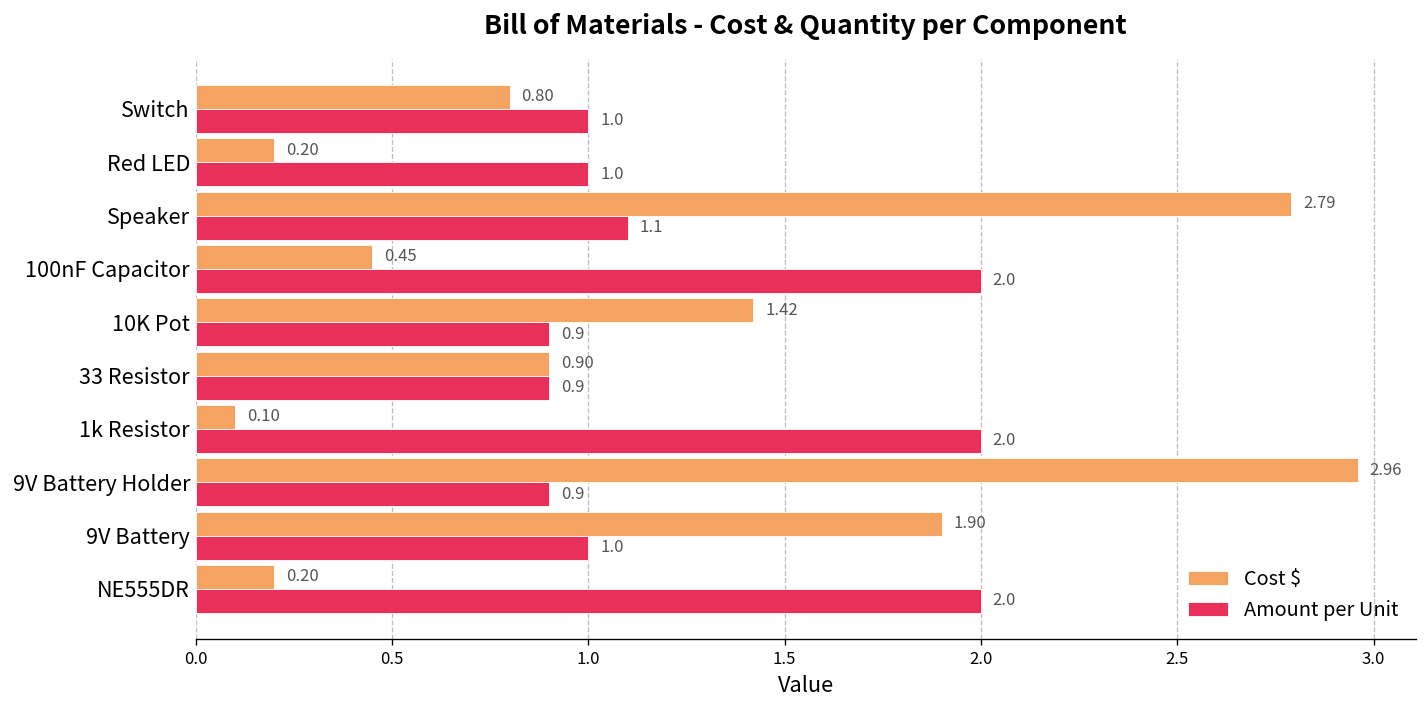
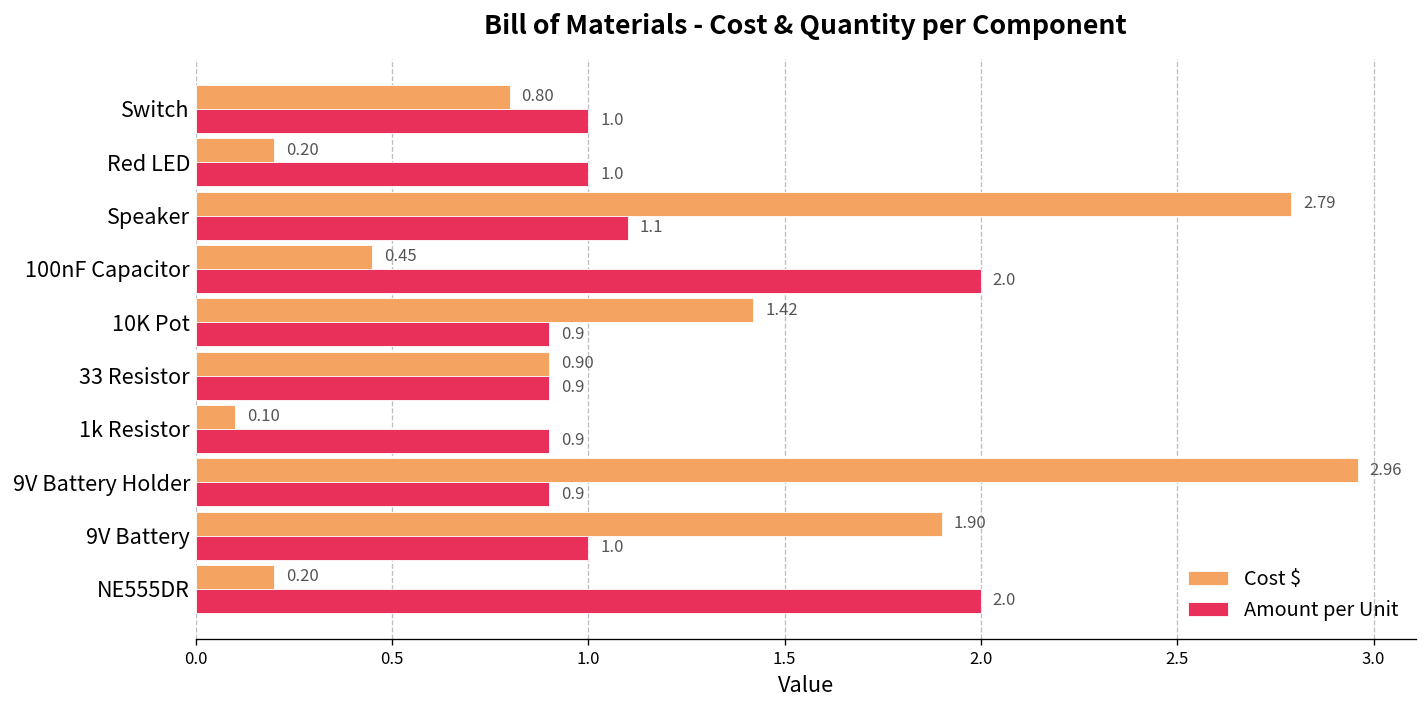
  {
    "Cost $": {
      "Switch": 0.80,
      "Red LED": 0.20,
      "Speaker": 2.79,
      "100nF Capacitor": 0.45,
      "10K Pot": 1.42,
      "33 Resistor": 0.90,
      "1k Resistor": 0.10,
      "9V Battery Holder": 2.96,
      "9V Battery": 1.90,
      "NE555DR": 0.20
    },
    "Amount per Unit": {
      "Switch": 1.0,
      "Red LED": 1.0,
      "Speaker": 1.1,
      "100nF Capacitor": 2.0,
      "10K Pot": 0.9,
      "33 Resistor": 0.9,
-     "1k Resistor": 2.0,
+     "1k Resistor": 0.9,
      "9V Battery Holder": 0.9,
      "9V Battery": 1.0,
      "NE555DR": 2.0
    }
  }
